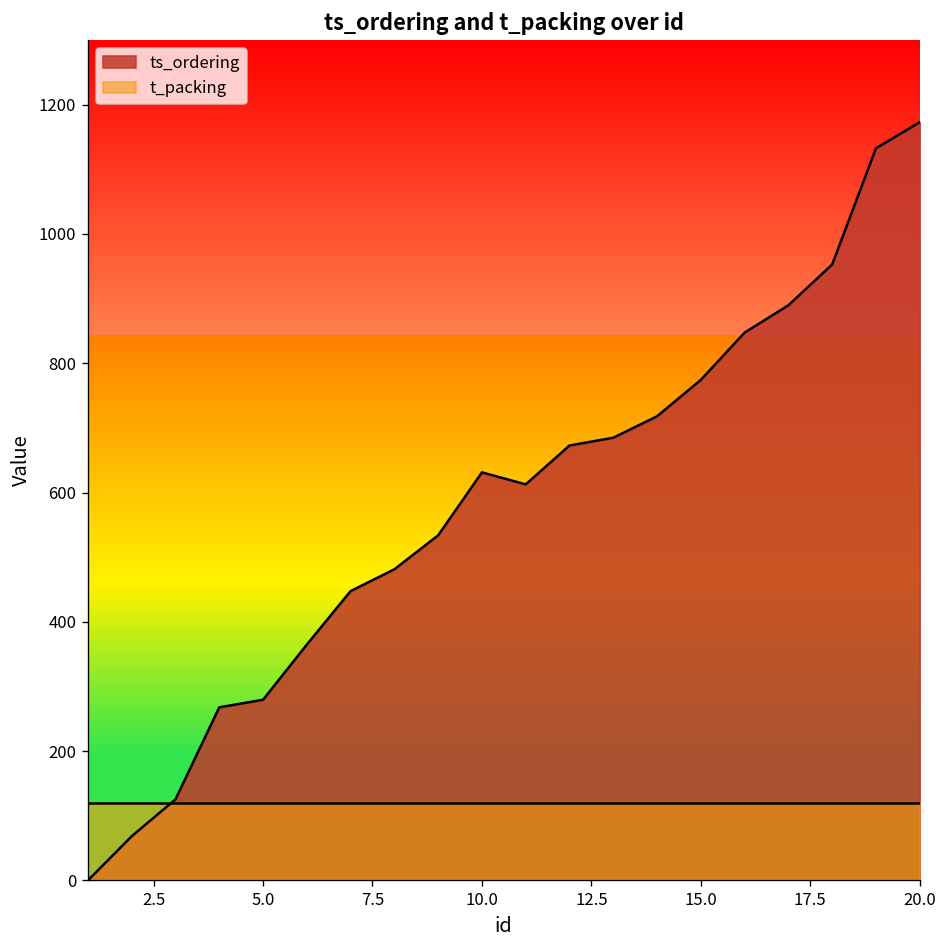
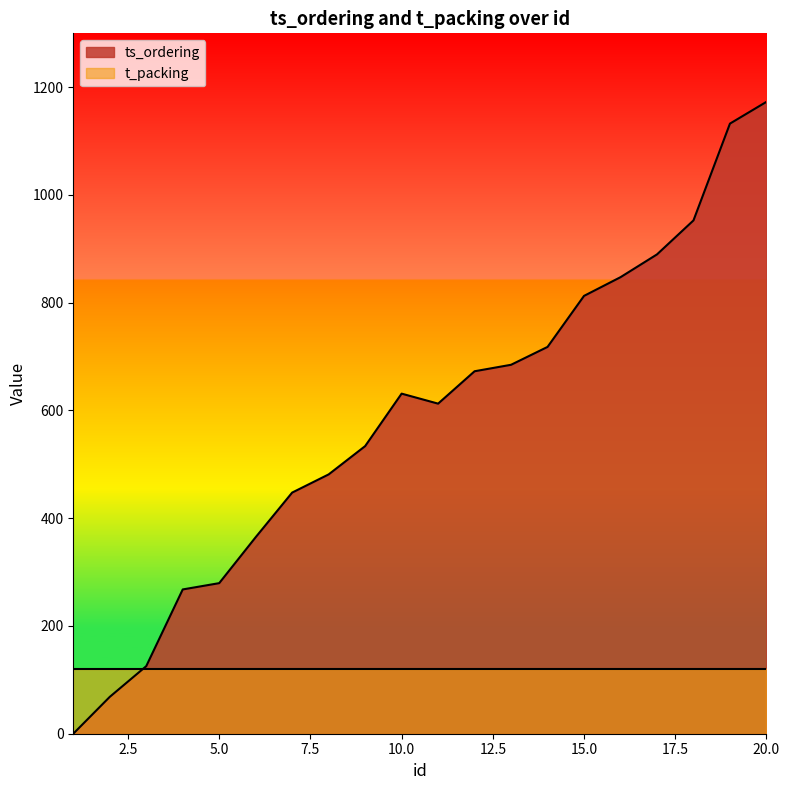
  {
    "ts_ordering": {
      "5.0": 280,
      "10.0": 630,
-     "15.0": 770,
+     "15.0": 810,
      "20.0": 1170
    },
    "t_packing": {
      "5.0": 120,
      "10.0": 120,
      "15.0": 120,
      "20.0": 120
    }
  }
